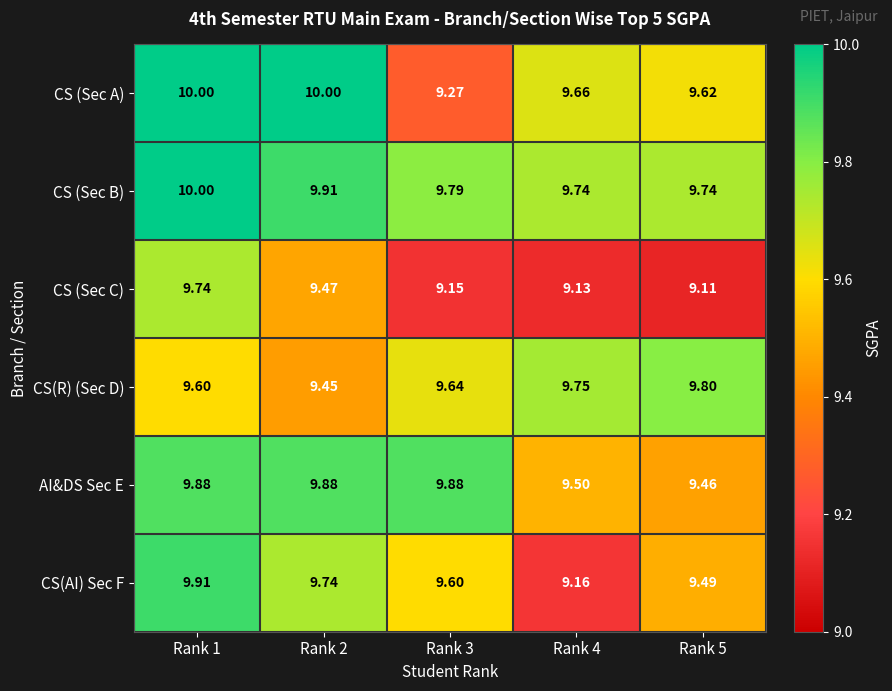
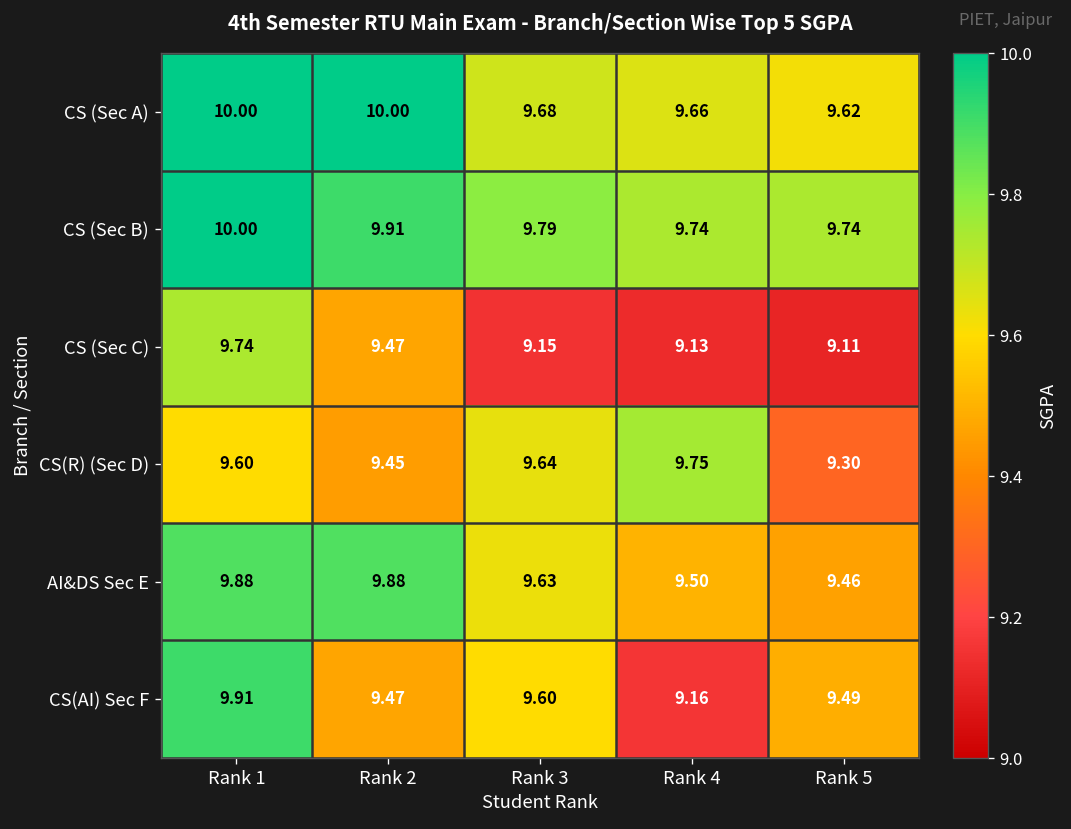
  {
    "CS (Sec A)": {
      "Rank 1": 10.00,
      "Rank 2": 10.00,
-     "Rank 3": 9.27,
+     "Rank 3": 9.68,
      "Rank 4": 9.66,
      "Rank 5": 9.62
    },
    "CS (Sec B)": {
      "Rank 1": 10.00,
      "Rank 2": 9.91,
      "Rank 3": 9.79,
      "Rank 4": 9.74,
      "Rank 5": 9.74
    },
    "CS (Sec C)": {
      "Rank 1": 9.74,
      "Rank 2": 9.47,
      "Rank 3": 9.15,
      "Rank 4": 9.13,
      "Rank 5": 9.11
    },
    "CS(R) (Sec D)": {
      "Rank 1": 9.60,
      "Rank 2": 9.45,
      "Rank 3": 9.64,
      "Rank 4": 9.75,
-     "Rank 5": 9.80
+     "Rank 5": 9.30
    },
    "AI&DS Sec E": {
      "Rank 1": 9.88,
      "Rank 2": 9.88,
-     "Rank 3": 9.88,
+     "Rank 3": 9.63,
      "Rank 4": 9.50,
      "Rank 5": 9.46
    },
    "CS(AI) Sec F": {
      "Rank 1": 9.91,
-     "Rank 2": 9.74,
+     "Rank 2": 9.47,
      "Rank 3": 9.60,
      "Rank 4": 9.16,
      "Rank 5": 9.49
    }
  }
